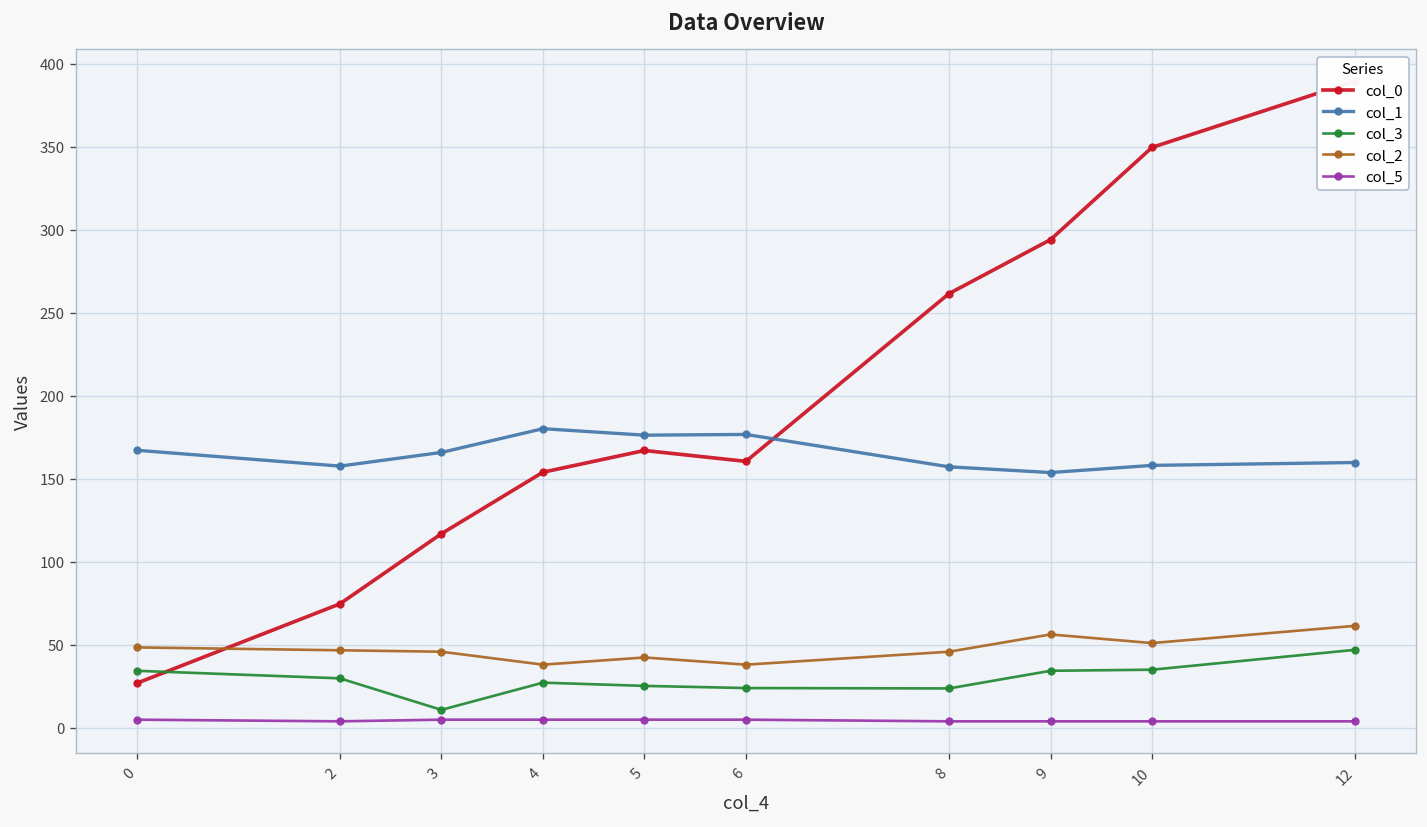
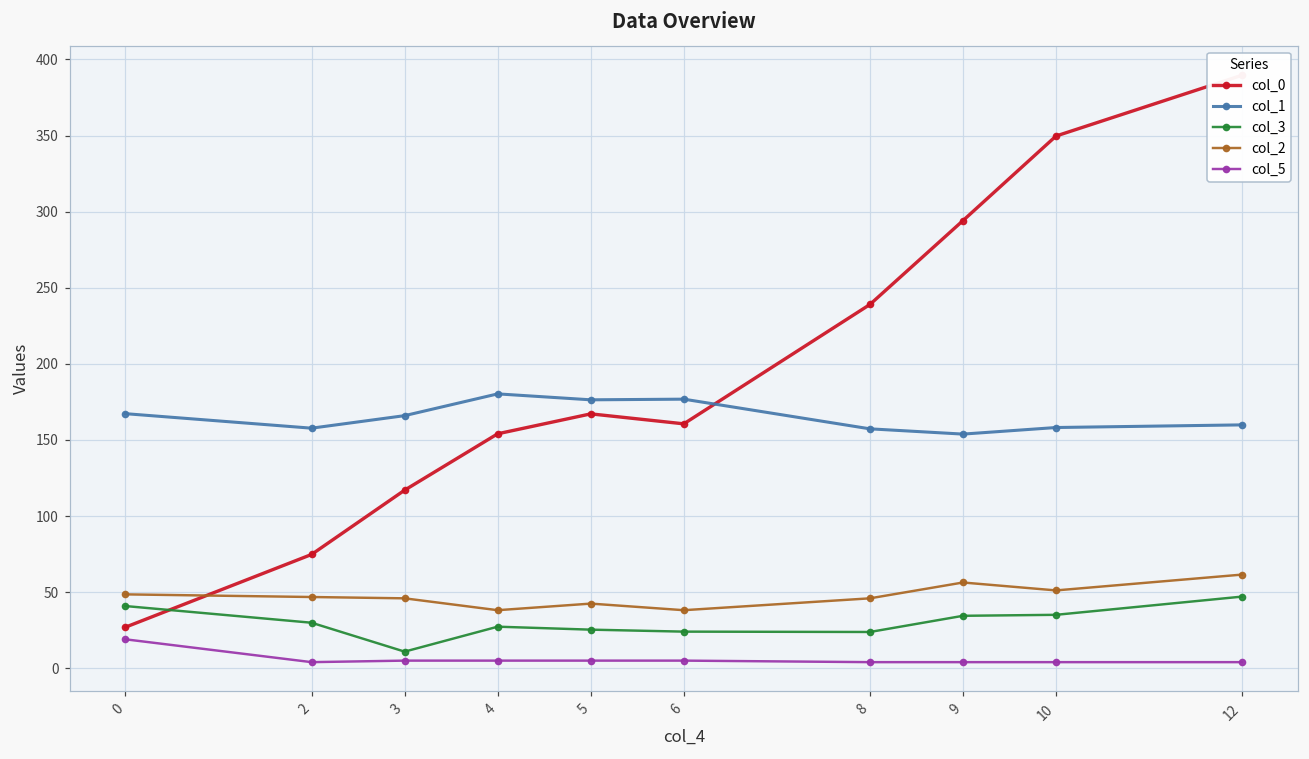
  {
    "col_0": {
      "0": 27,
      "2": 75,
      "3": 117,
      "4": 154,
      "5": 167,
      "6": 161,
-     "8": 262,
+     "8": 239,
      "9": 294,
      "10": 350
    },
    "col_1": {
      "0": 167,
      "2": 158,
      "3": 166,
      "4": 180,
      "5": 176,
      "6": 177,
      "8": 157,
      "9": 154,
      "10": 158,
      "12": 160
    },
    "col_3": {
-     "0": 34,
+     "0": 41,
      "2": 30,
      "3": 11,
      "4": 27,
      "5": 25,
      "6": 24,
      "8": 24,
      "9": 34,
      "10": 35,
      "12": 47
    },
    "col_2": {
      "0": 49,
      "2": 47,
      "3": 46,
      "4": 38,
      "5": 42,
      "6": 38,
      "8": 46,
      "9": 56,
      "10": 51,
      "12": 62
    },
    "col_5": {
-     "0": 5,
+     "0": 19,
      "2": 4,
      "3": 5,
      "4": 5,
      "5": 5,
      "6": 5,
      "8": 4,
      "9": 4,
      "10": 4,
      "12": 4
    }
  }
